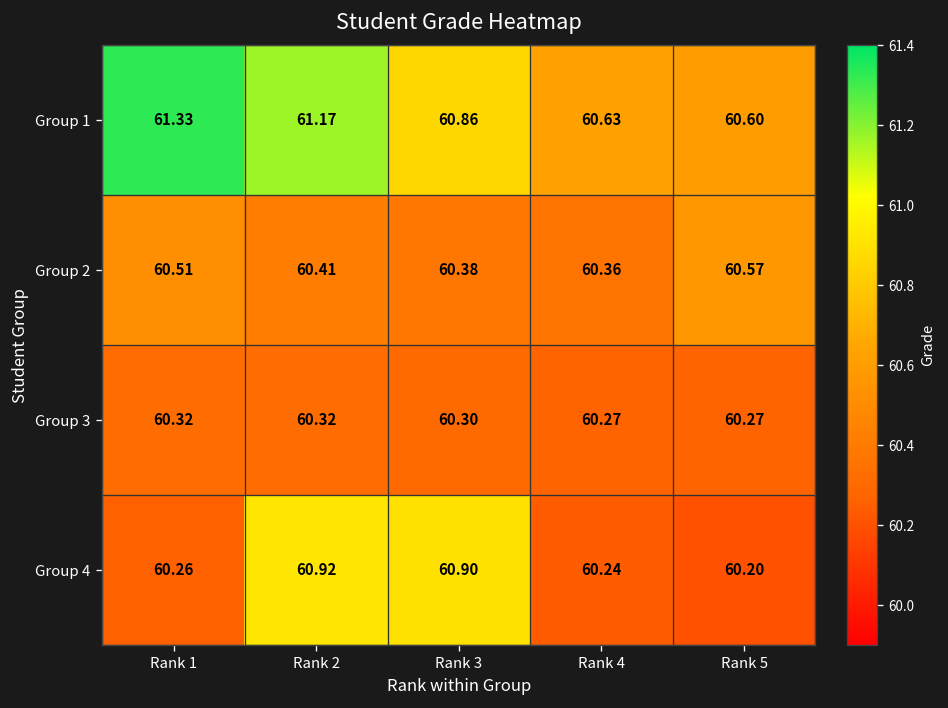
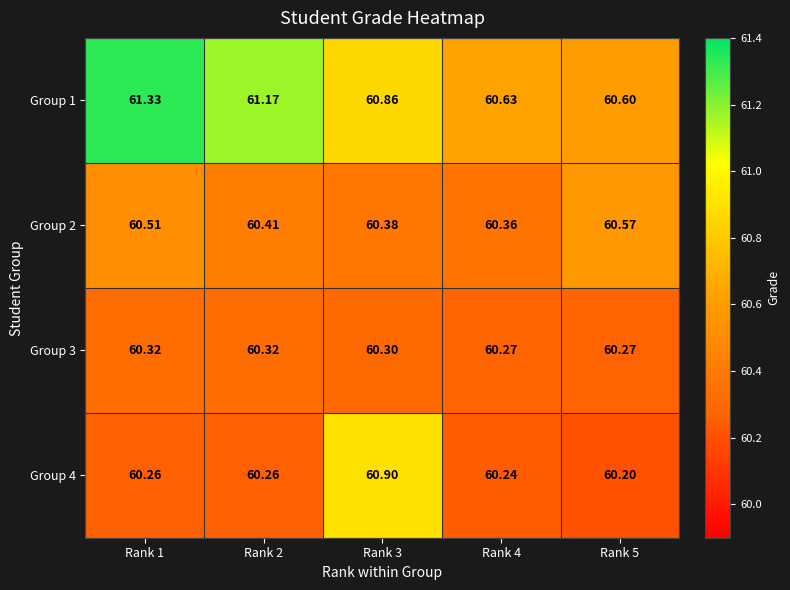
  {
    "Group 1": {
      "Rank 1": 61.33,
      "Rank 2": 61.17,
      "Rank 3": 60.86,
      "Rank 4": 60.63,
      "Rank 5": 60.60
    },
    "Group 2": {
      "Rank 1": 60.51,
      "Rank 2": 60.41,
      "Rank 3": 60.38,
      "Rank 4": 60.36,
      "Rank 5": 60.57
    },
    "Group 3": {
      "Rank 1": 60.32,
      "Rank 2": 60.32,
      "Rank 3": 60.30,
      "Rank 4": 60.27,
      "Rank 5": 60.27
    },
    "Group 4": {
      "Rank 1": 60.26,
-     "Rank 2": 60.92,
+     "Rank 2": 60.26,
      "Rank 3": 60.90,
      "Rank 4": 60.24,
      "Rank 5": 60.20
    }
  }
